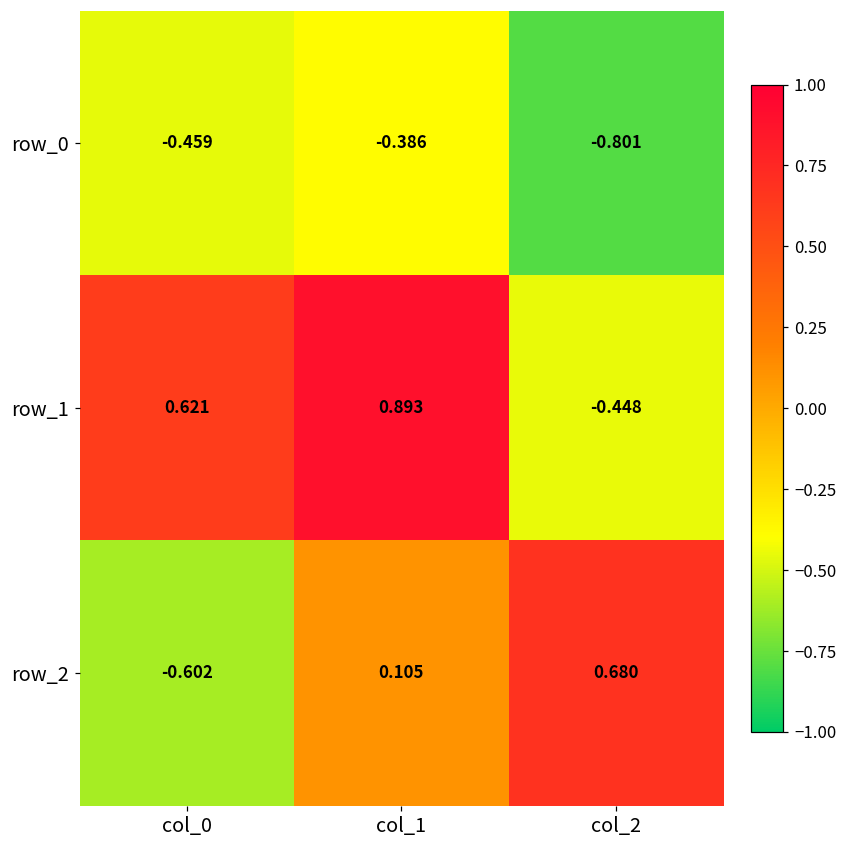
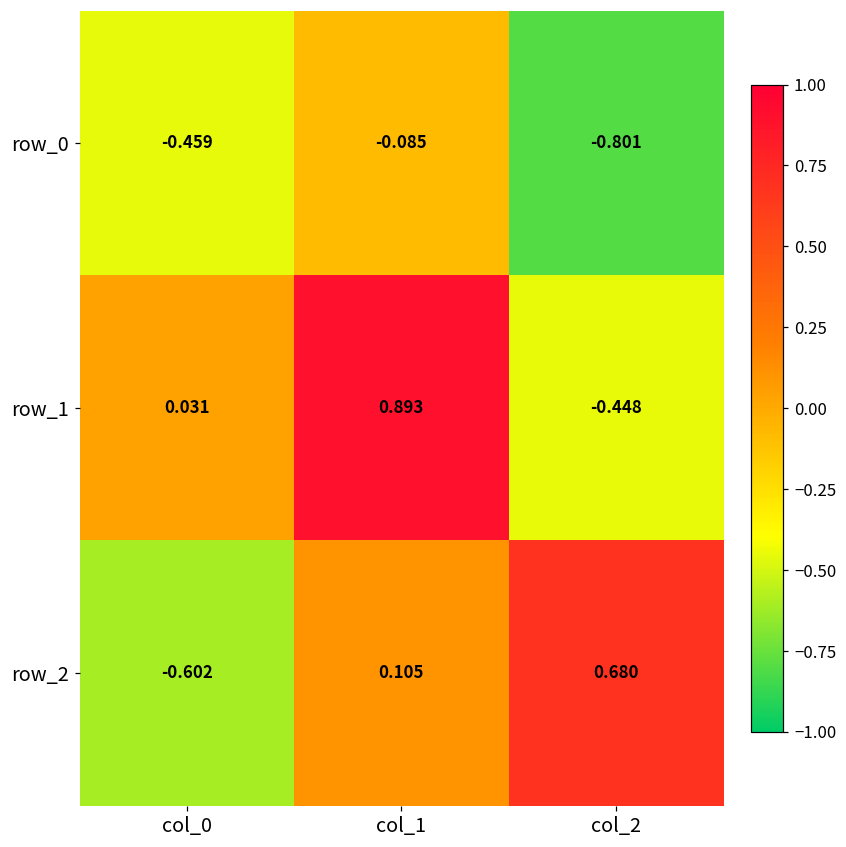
  {
    "row_0": {
      "col_0": -0.459,
-     "col_1": -0.386,
+     "col_1": -0.085,
      "col_2": -0.801
    },
    "row_1": {
-     "col_0": 0.621,
+     "col_0": 0.031,
      "col_1": 0.893,
      "col_2": -0.448
    },
    "row_2": {
      "col_0": -0.602,
      "col_1": 0.105,
      "col_2": 0.680
    }
  }
